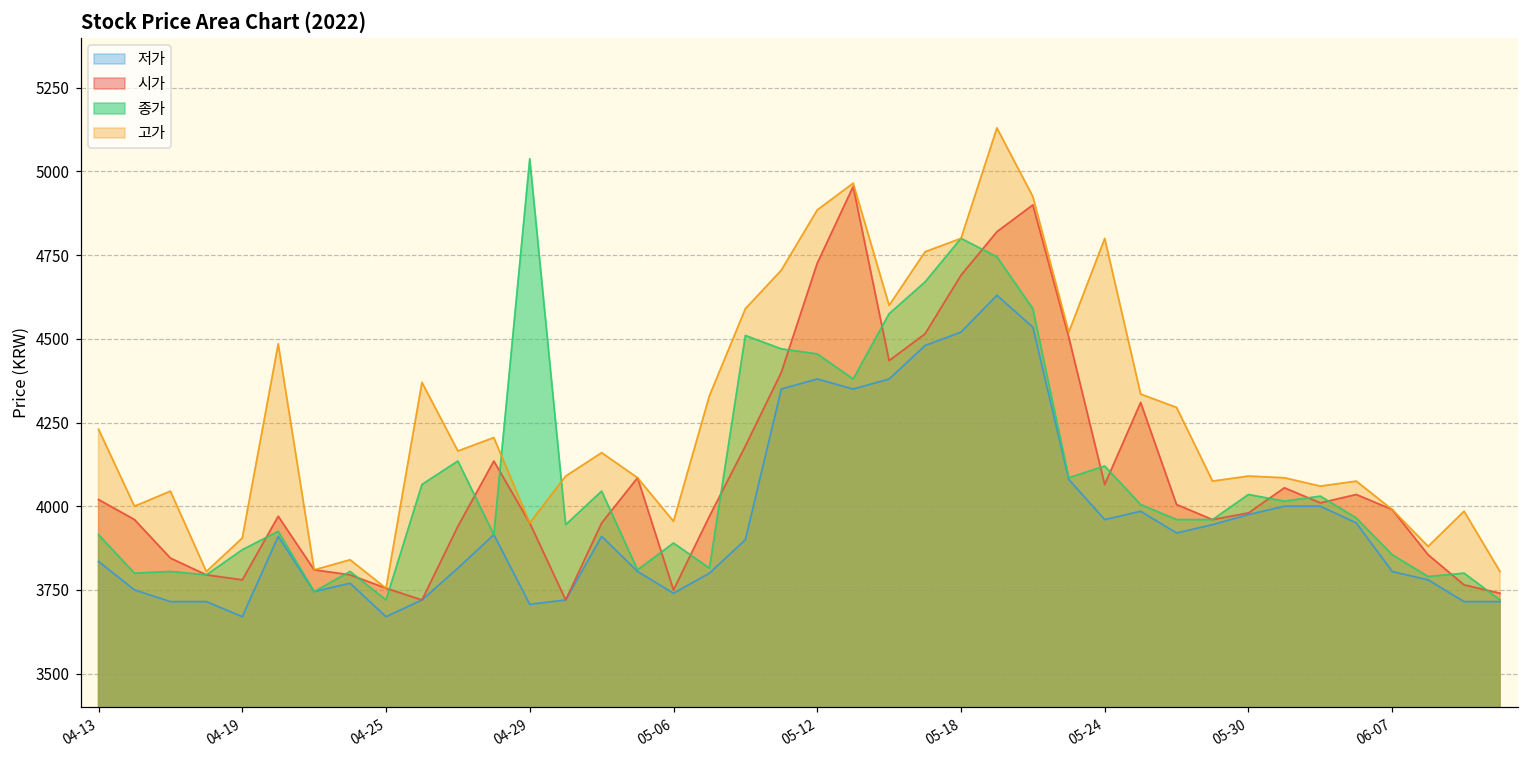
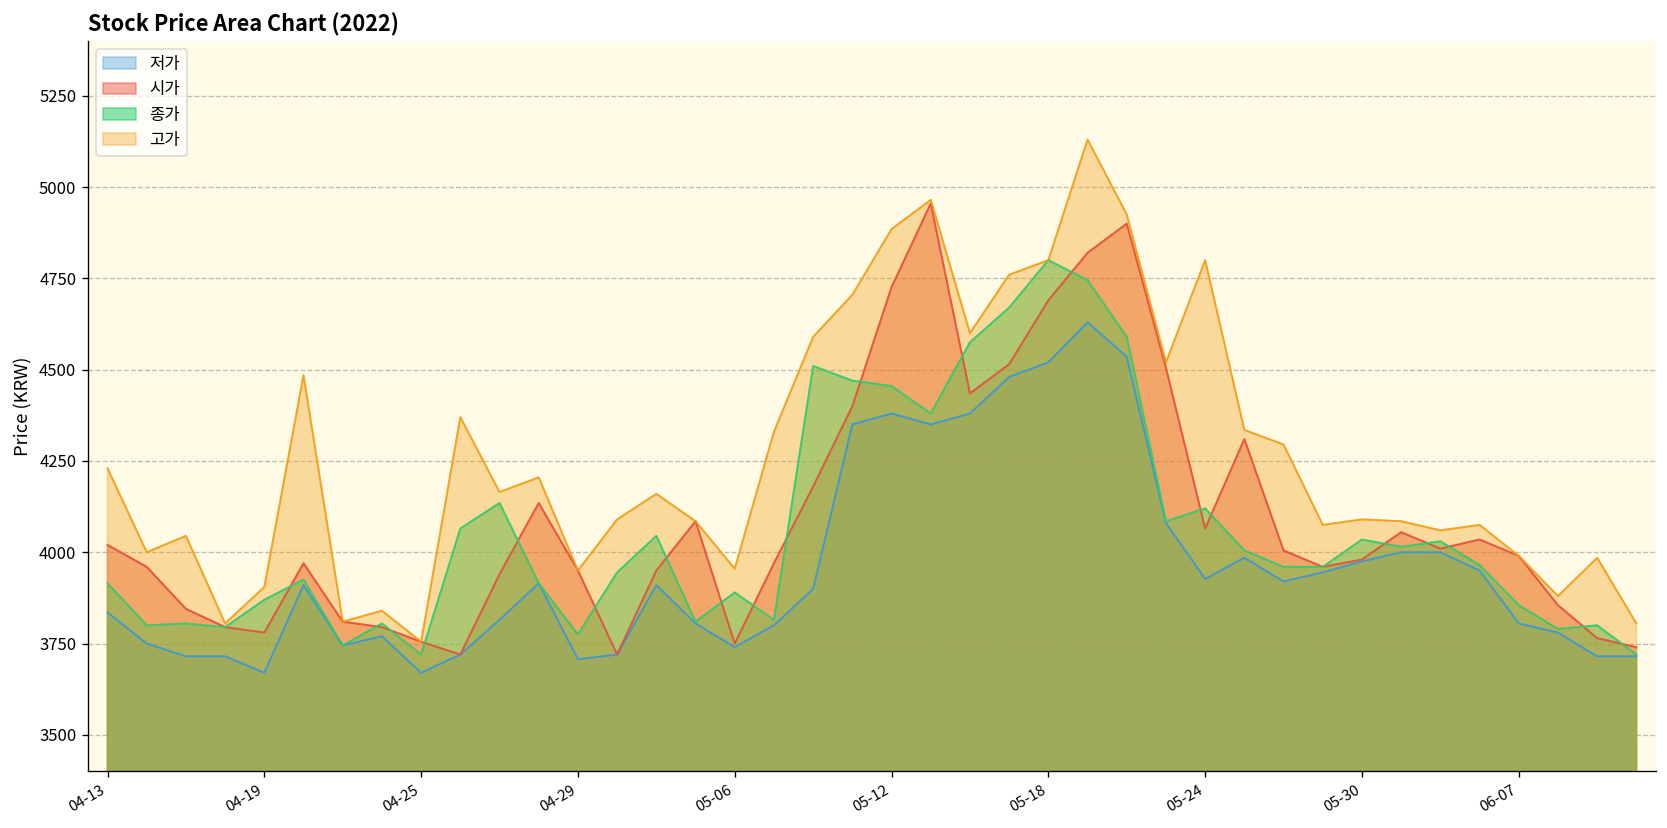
  {
    "저가": {
      "04-13": 3840,
      "04-19": 3670,
      "04-25": 3670,
      "04-29": 3710,
      "05-06": 3740,
      "05-12": 4380,
      "05-18": 4520,
-     "05-24": 3960,
+     "05-24": 3930,
      "06-07": 3810
    },
    "시가": {
      "04-13": 4020,
      "04-19": 3780,
      "05-06": 3750,
      "05-12": 4730,
      "05-18": 4690,
      "05-24": 4070
    },
    "종가": {
      "04-13": 3920,
      "04-19": 3870,
      "04-25": 3720,
-     "04-29": 5040,
+     "04-29": 3780,
      "05-06": 3890,
      "05-12": 4460,
      "05-24": 4120,
      "05-30": 4040,
      "06-07": 3860
    },
    "고가": {
      "04-13": 4230,
      "04-19": 3910,
      "05-06": 3960,
      "05-12": 4890,
      "05-24": 4800,
      "05-30": 4090
    }
  }
